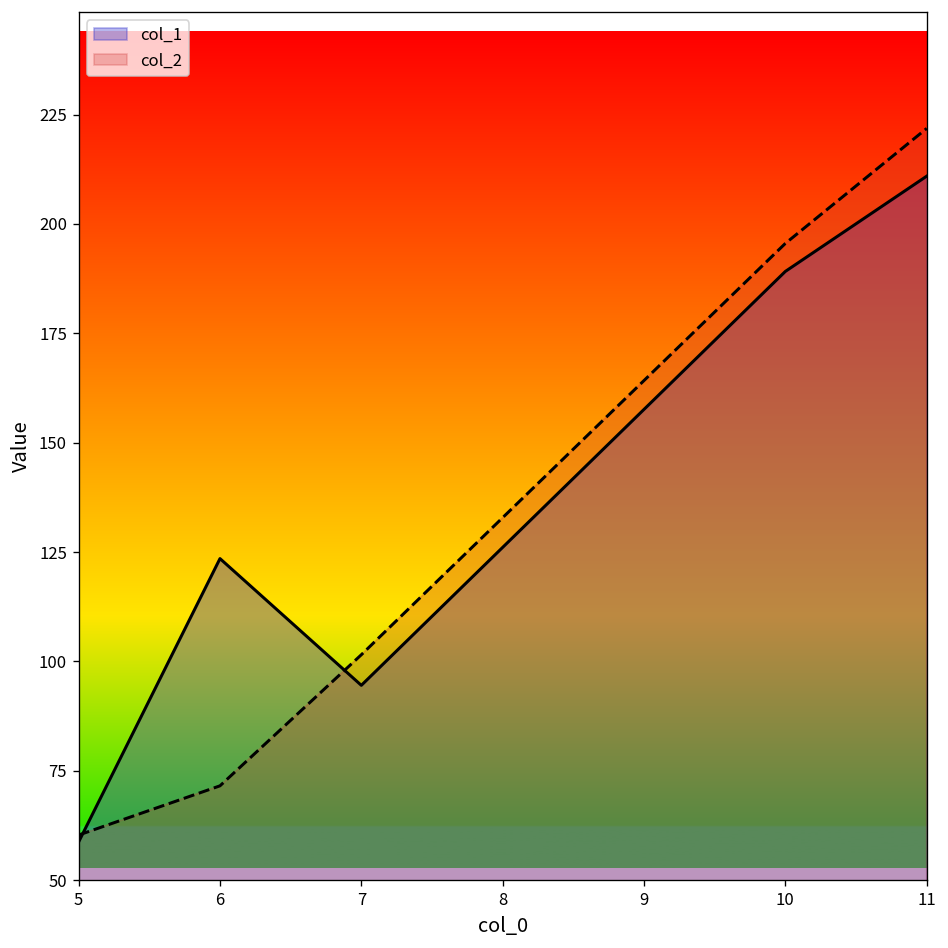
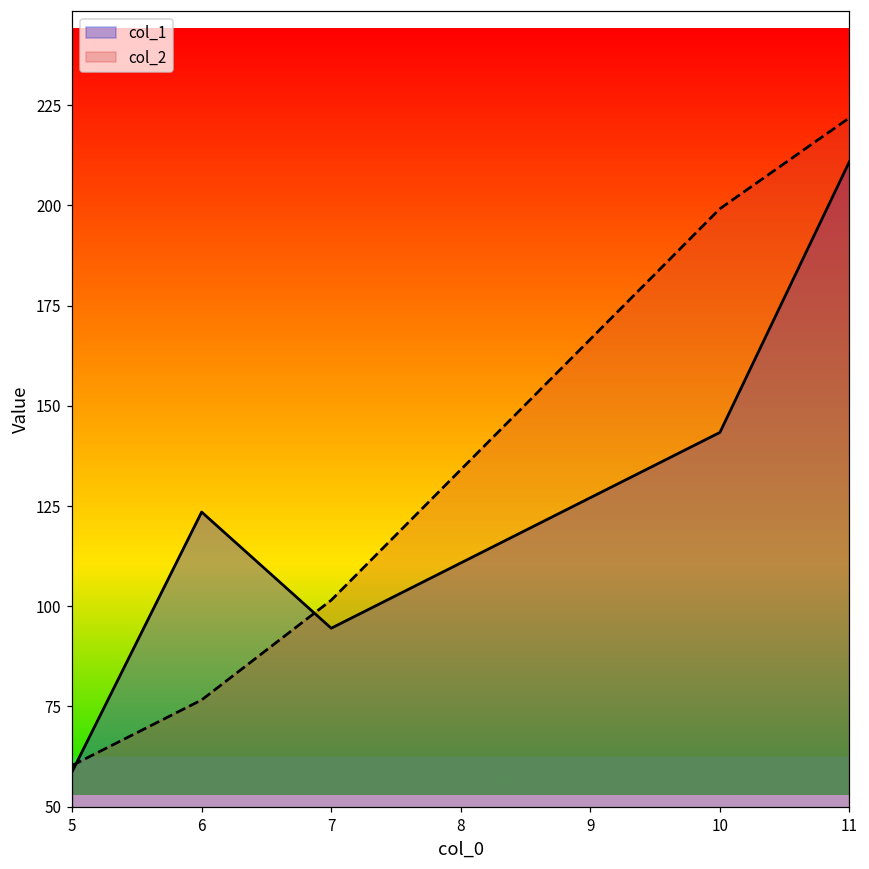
  {
    "col_1": {
      "5": 59,
      "6": 124,
      "7": 95,
-     "10": 189,
+     "10": 143,
      "11": 211
    },
    "col_2": {
      "5": 60,
-     "6": 72,
+     "6": 77,
      "7": 102,
-     "10": 196,
+     "10": 199,
      "11": 222
    }
  }
